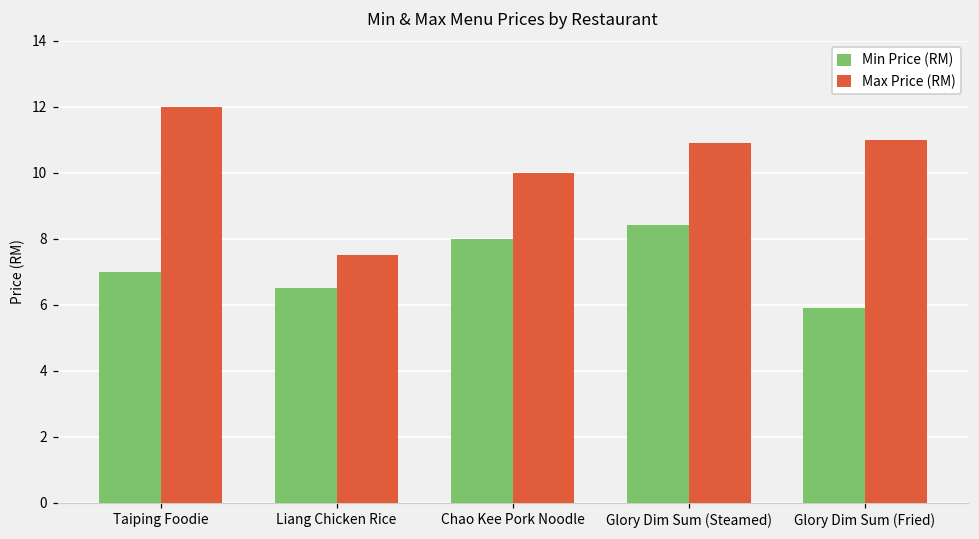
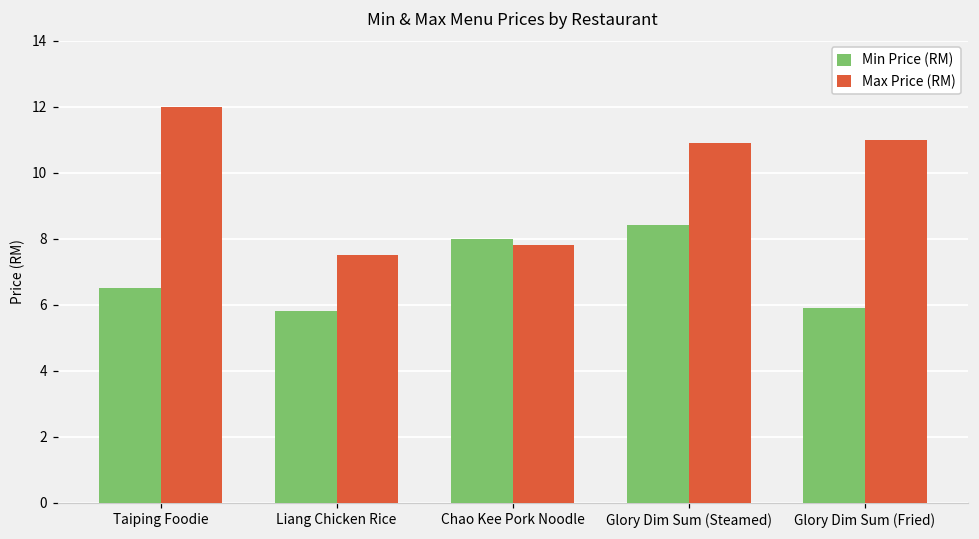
  {
    "Min Price (RM)": {
-     "Taiping Foodie": 7.0,
-     "Liang Chicken Rice": 6.5,
+     "Taiping Foodie": 6.5,
+     "Liang Chicken Rice": 5.8,
      "Chao Kee Pork Noodle": 8.0,
      "Glory Dim Sum (Steamed)": 8.4,
      "Glory Dim Sum (Fried)": 5.9
    },
    "Max Price (RM)": {
      "Taiping Foodie": 12.0,
      "Liang Chicken Rice": 7.5,
-     "Chao Kee Pork Noodle": 10.0,
+     "Chao Kee Pork Noodle": 7.8,
      "Glory Dim Sum (Steamed)": 10.9,
      "Glory Dim Sum (Fried)": 11.0
    }
  }
